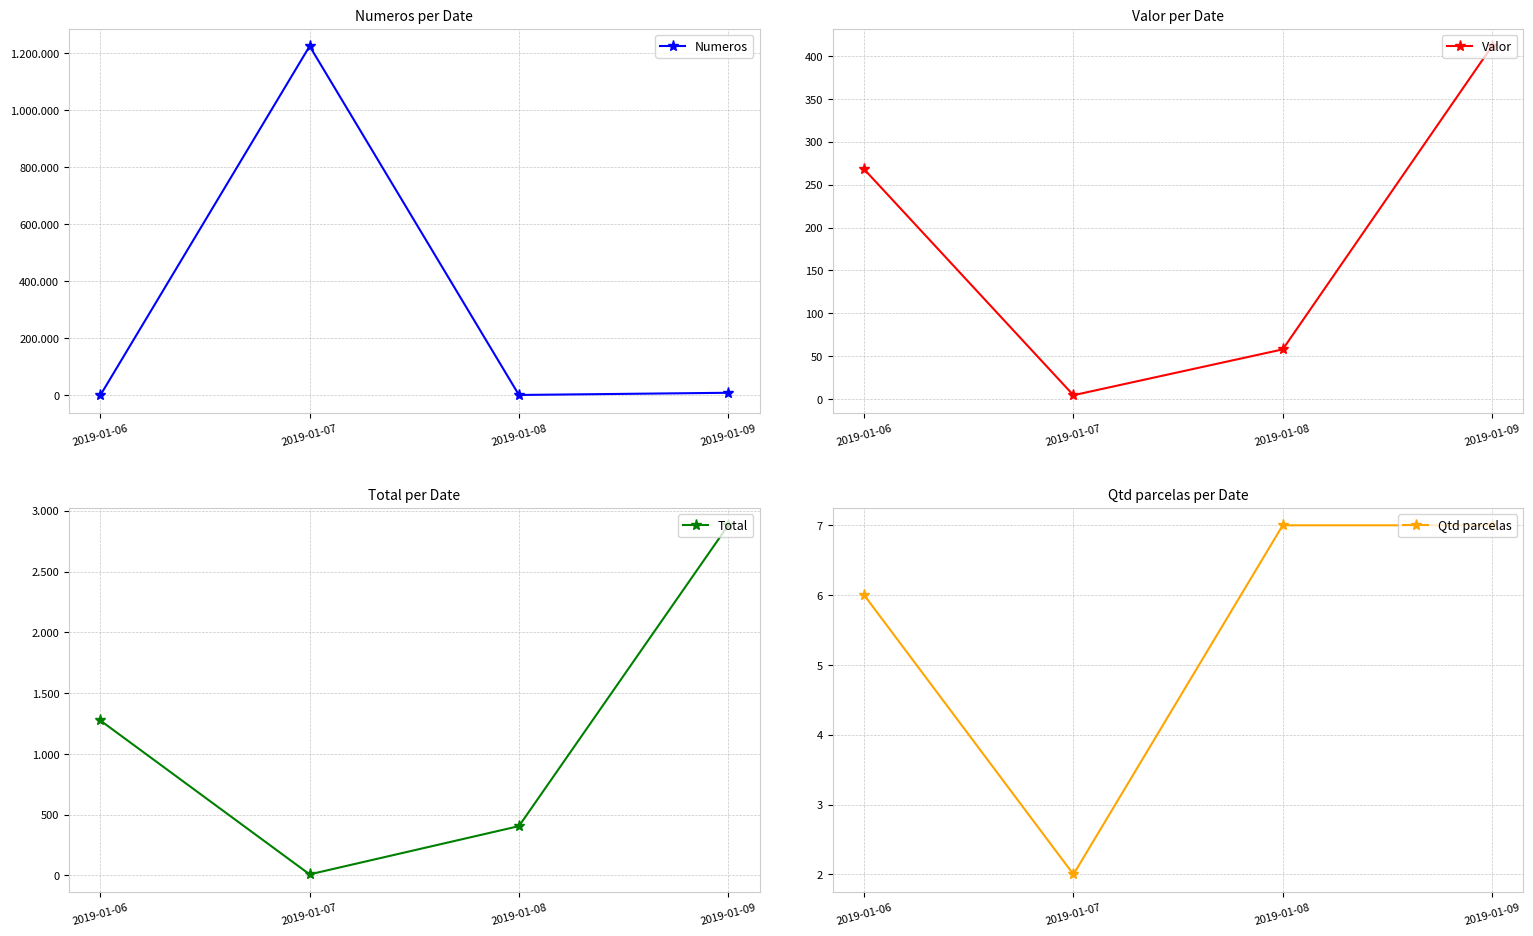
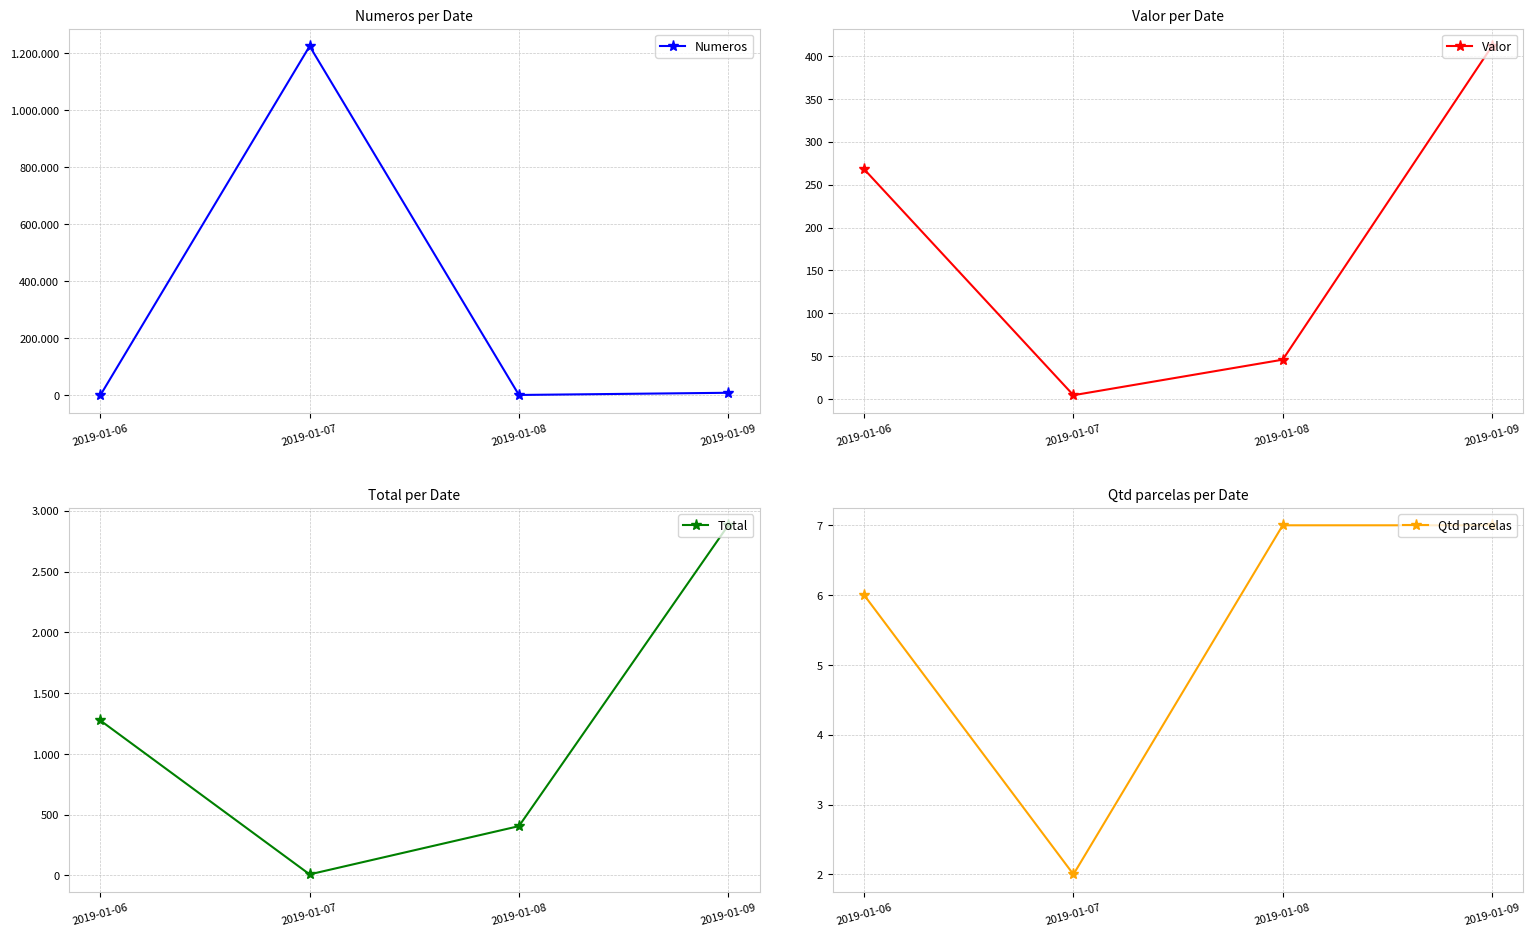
  {
    "Valor per Date": {
      "2019-01-06": 270,
      "2019-01-07": 0,
-     "2019-01-08": 60
+     "2019-01-08": 50
    },
    "Qtd parcelas per Date": {
      "2019-01-06": 6.0,
      "2019-01-07": 2.0,
      "2019-01-08": 7.0
    }
  }
